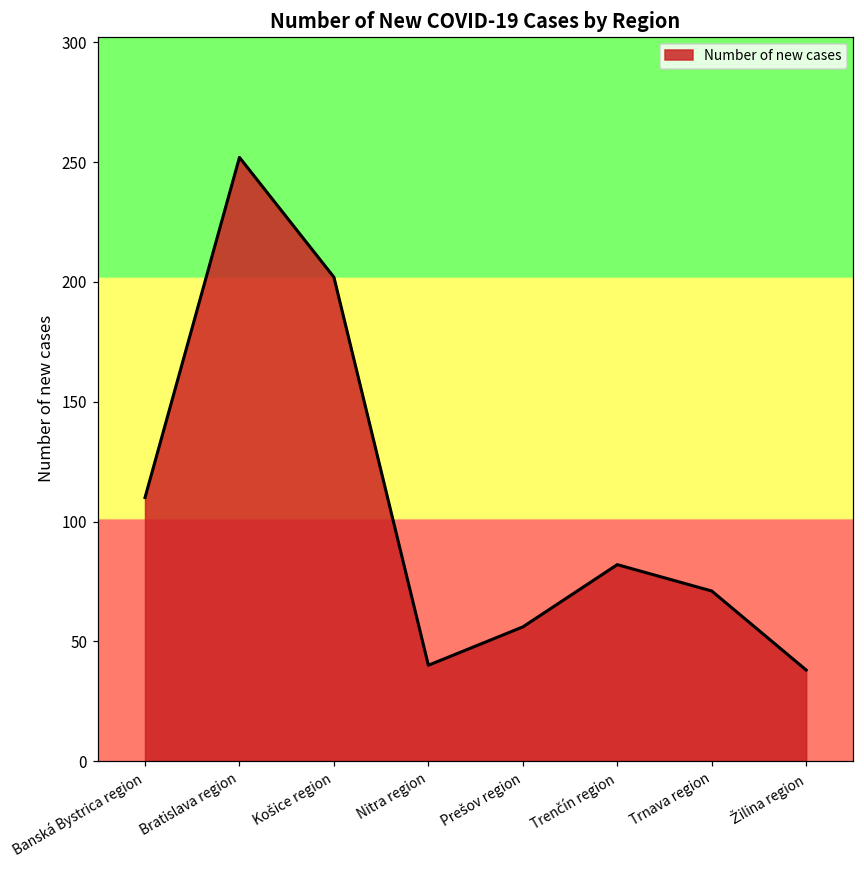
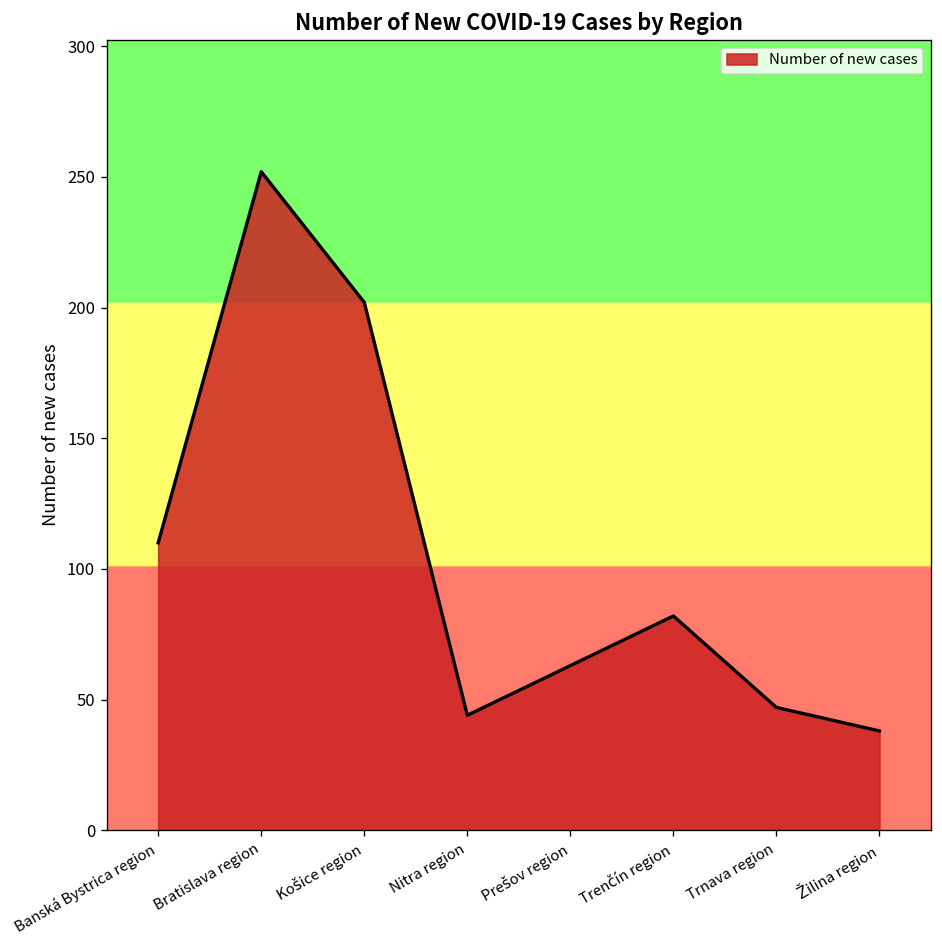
  {
    "Banská Bystrica region": 110,
    "Bratislava region": 252,
    "Košice region": 202,
-   "Nitra region": 40,
-   "Prešov region": 56,
+   "Nitra region": 44,
+   "Prešov region": 63,
    "Trenčín region": 82,
-   "Trnava region": 71,
+   "Trnava region": 47,
    "Žilina region": 38
  }
